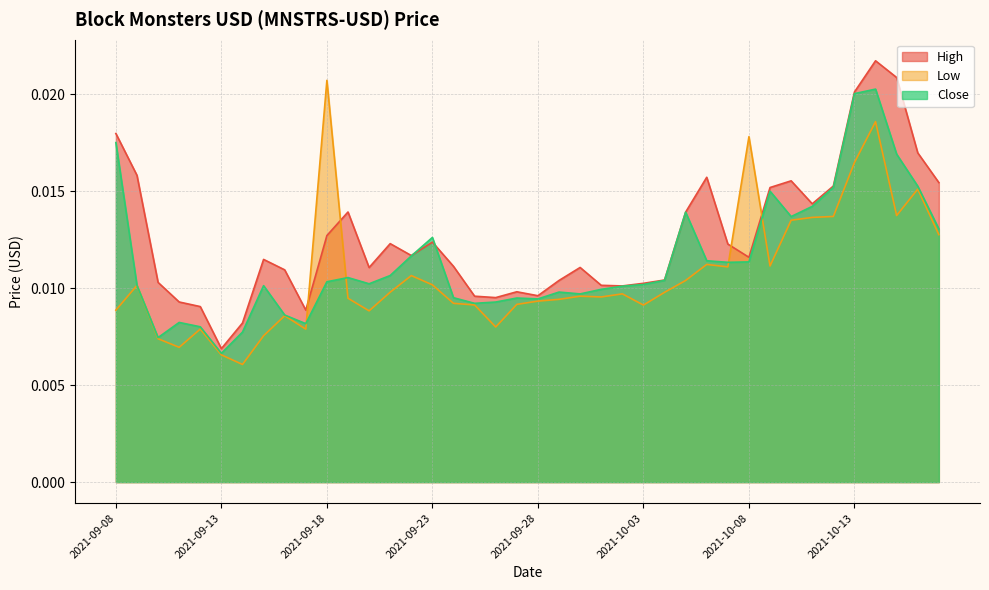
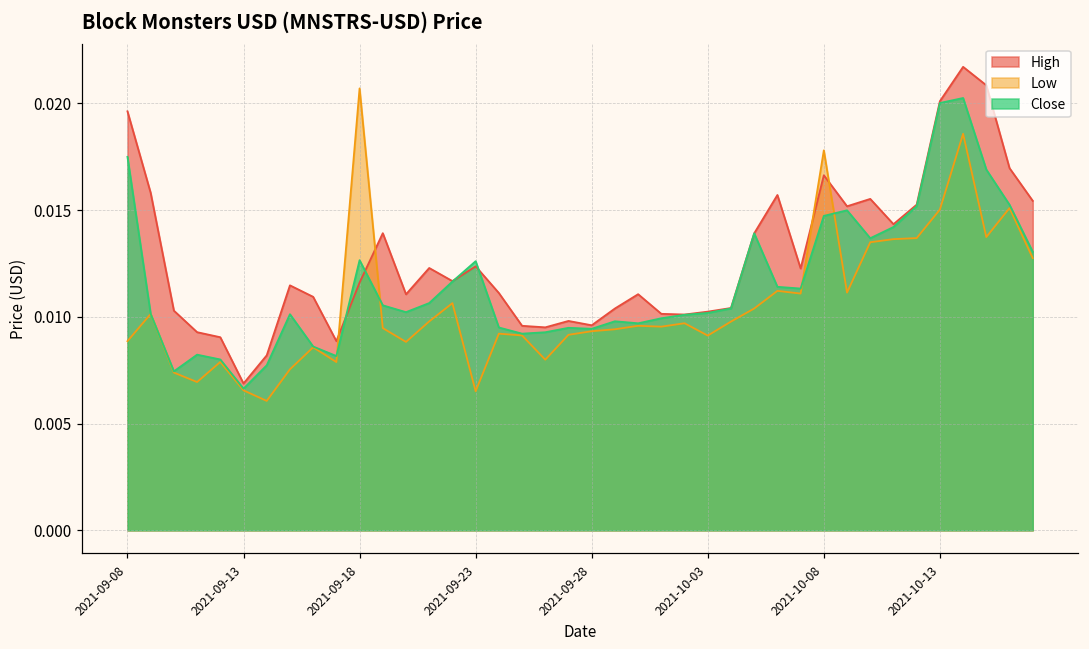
  {
    "High": {
-     "2021-09-08": 0.0180,
+     "2021-09-08": 0.0196,
      "2021-09-13": 0.0069,
-     "2021-09-18": 0.0127,
+     "2021-09-18": 0.0116,
      "2021-09-23": 0.0124,
      "2021-09-28": 0.0096,
-     "2021-10-08": 0.0116
+     "2021-10-08": 0.0166
    },
    "Low": {
      "2021-09-08": 0.0089,
      "2021-09-18": 0.0207,
-     "2021-09-23": 0.0102,
+     "2021-09-23": 0.0065,
      "2021-10-03": 0.0091,
      "2021-10-08": 0.0178,
-     "2021-10-13": 0.0165
+     "2021-10-13": 0.0150
    },
    "Close": {
      "2021-09-08": 0.0175,
-     "2021-09-18": 0.0103,
+     "2021-09-18": 0.0127,
      "2021-09-23": 0.0126,
-     "2021-10-08": 0.0113
+     "2021-10-08": 0.0147
    }
  }
